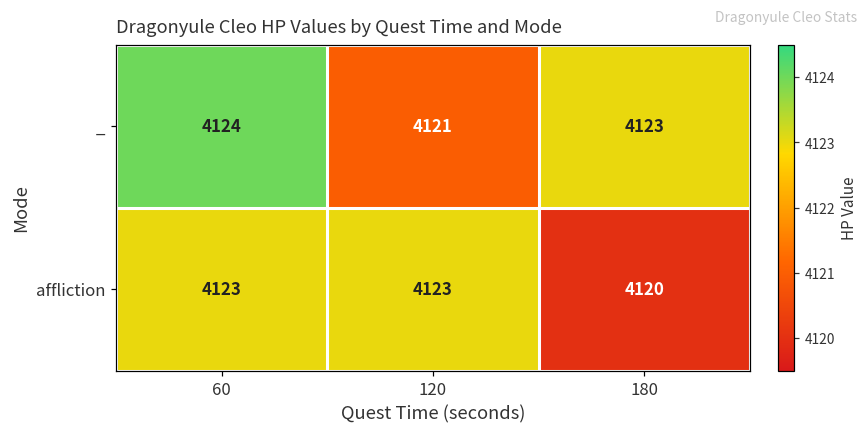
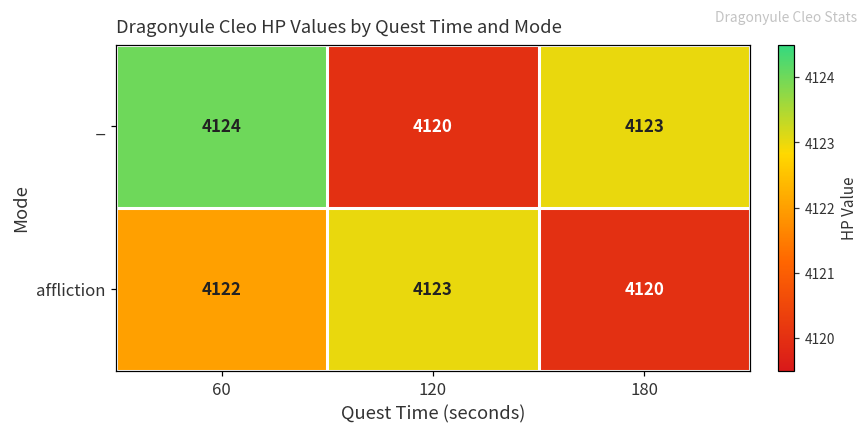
  {
    "_": {
      "60": 4124,
-     "120": 4121,
+     "120": 4120,
      "180": 4123
    },
    "affliction": {
-     "60": 4123,
+     "60": 4122,
      "120": 4123,
      "180": 4120
    }
  }
